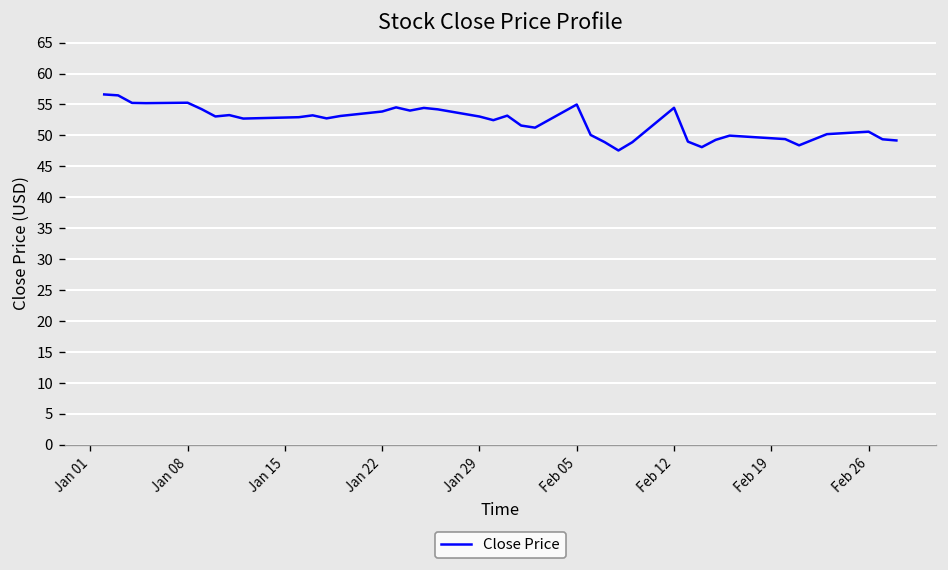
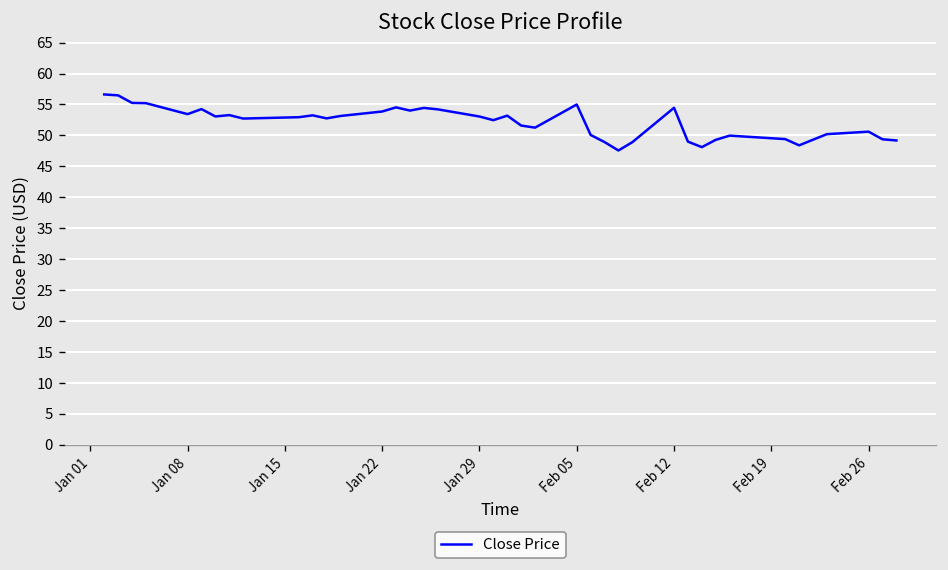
  {
-   "Jan 08": 55,
+   "Jan 08": 53,
    "Jan 22": 54,
    "Jan 29": 53,
    "Feb 05": 55,
    "Feb 12": 54,
    "Feb 26": 51
  }
